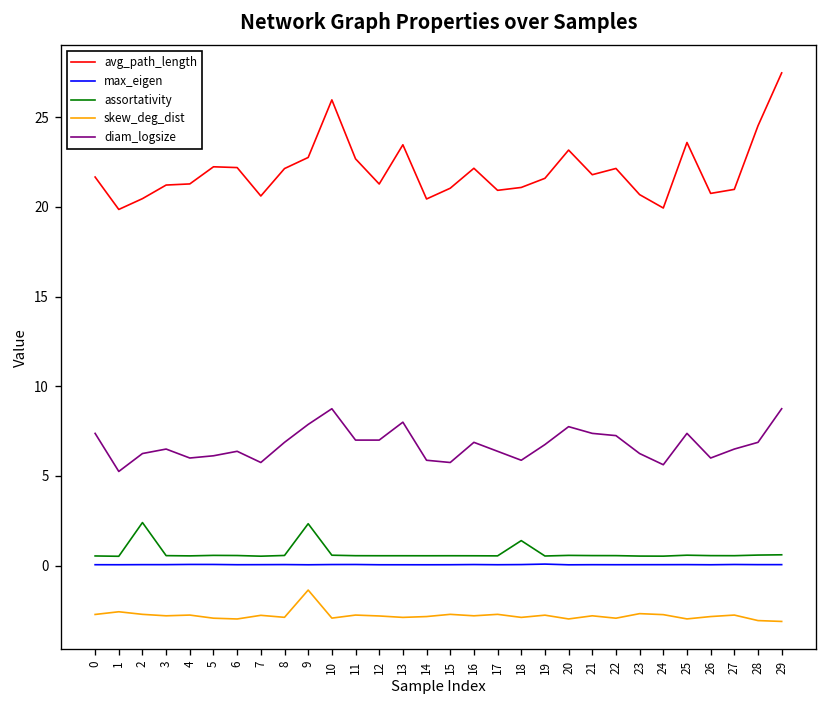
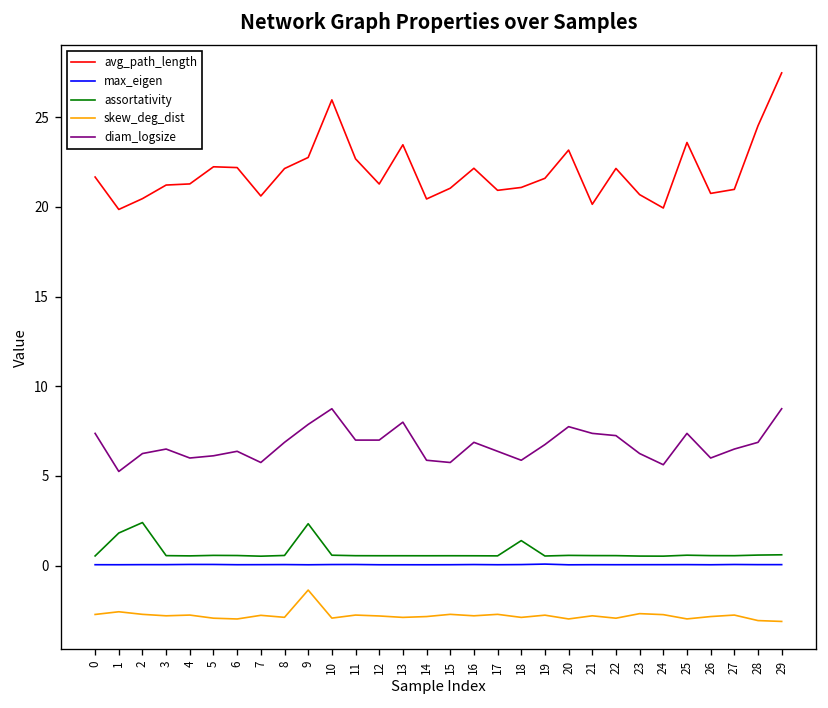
  {
    "avg_path_length": {
      "0": 21.7,
      "1": 19.9,
      "2": 20.5,
      "3": 21.2,
      "4": 21.3,
      "5": 22.2,
      "6": 22.2,
      "7": 20.6,
      "8": 22.1,
      "9": 22.8,
      "10": 26.0,
      "11": 22.7,
      "12": 21.3,
      "13": 23.5,
      "14": 20.4,
      "15": 21.0,
      "16": 22.1,
      "17": 20.9,
      "18": 21.1,
      "19": 21.6,
      "20": 23.2,
-     "21": 21.8,
+     "21": 20.1,
      "22": 22.1,
      "23": 20.7,
      "24": 19.9,
      "25": 23.6,
      "26": 20.7,
      "27": 21.0,
      "28": 24.5,
      "29": 27.5
    },
    "max_eigen": {
      "0": 0.0,
      "1": 0.0,
      "2": 0.1,
      "3": 0.1,
      "4": 0.1,
      "5": 0.1,
      "6": 0.0,
      "7": 0.0,
      "8": 0.1,
      "9": 0.0,
      "10": 0.1,
      "11": 0.1,
      "12": 0.0,
      "13": 0.0,
      "14": 0.0,
      "15": 0.0,
      "16": 0.1,
      "17": 0.0,
      "18": 0.1,
      "19": 0.1,
      "20": 0.0,
      "21": 0.0,
      "22": 0.0,
      "23": 0.0,
      "24": 0.0,
      "25": 0.1,
      "26": 0.0,
      "27": 0.1,
      "28": 0.1,
      "29": 0.1
    },
    "assortativity": {
      "0": 0.5,
-     "1": 0.5,
+     "1": 1.8,
      "2": 2.4,
      "3": 0.6,
      "4": 0.5,
      "5": 0.6,
      "6": 0.6,
      "7": 0.5,
      "8": 0.6,
      "9": 2.3,
      "10": 0.6,
      "11": 0.5,
      "12": 0.5,
      "13": 0.5,
      "14": 0.5,
      "15": 0.5,
      "16": 0.5,
      "17": 0.5,
      "18": 1.4,
      "19": 0.5,
      "20": 0.6,
      "21": 0.6,
      "22": 0.6,
      "23": 0.5,
      "24": 0.5,
      "25": 0.6,
      "26": 0.6,
      "27": 0.5,
      "28": 0.6,
      "29": 0.6
    },
    "skew_deg_dist": {
      "0": -2.7,
      "1": -2.6,
      "2": -2.7,
      "3": -2.8,
      "4": -2.8,
      "5": -2.9,
      "6": -3.0,
      "7": -2.8,
      "8": -2.9,
      "9": -1.4,
      "10": -2.9,
      "11": -2.8,
      "12": -2.8,
      "13": -2.9,
      "14": -2.8,
      "15": -2.7,
      "16": -2.8,
      "17": -2.7,
      "18": -2.9,
      "19": -2.8,
      "20": -3.0,
      "21": -2.8,
      "22": -2.9,
      "23": -2.7,
      "24": -2.7,
      "25": -3.0,
      "26": -2.8,
      "27": -2.8,
      "28": -3.1,
      "29": -3.1
    },
    "diam_logsize": {
      "0": 7.4,
      "1": 5.2,
      "2": 6.2,
      "3": 6.5,
      "4": 6.0,
      "5": 6.1,
      "6": 6.4,
      "7": 5.7,
      "8": 6.9,
      "9": 7.9,
      "10": 8.7,
      "11": 7.0,
      "12": 7.0,
      "13": 8.0,
      "14": 5.9,
      "15": 5.7,
      "16": 6.9,
      "17": 6.4,
      "18": 5.9,
      "19": 6.7,
      "20": 7.7,
      "21": 7.4,
      "22": 7.2,
      "23": 6.2,
      "24": 5.6,
      "25": 7.4,
      "26": 6.0,
      "27": 6.5,
      "28": 6.9,
      "29": 8.7
    }
  }
